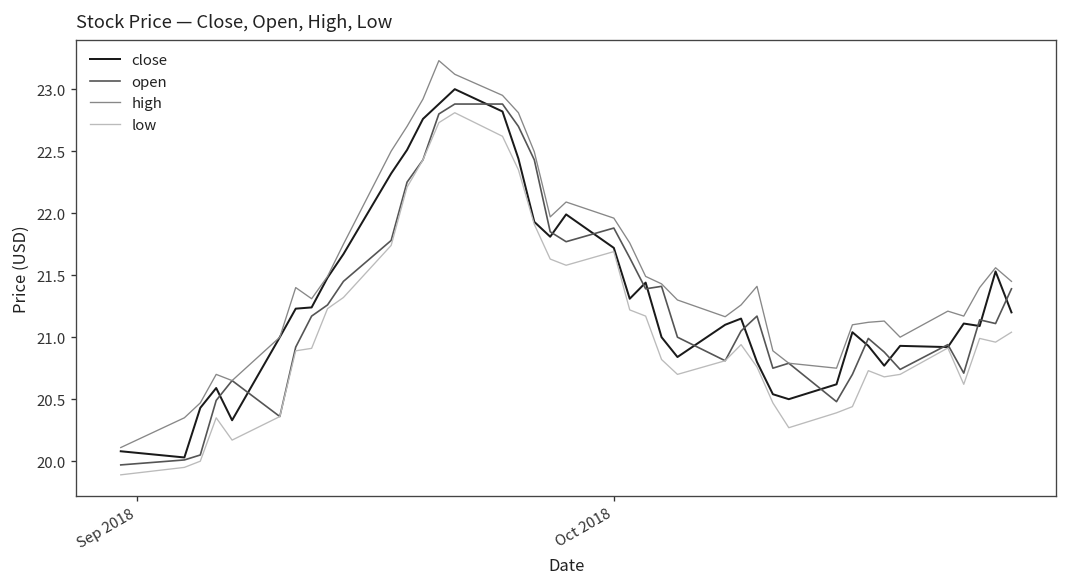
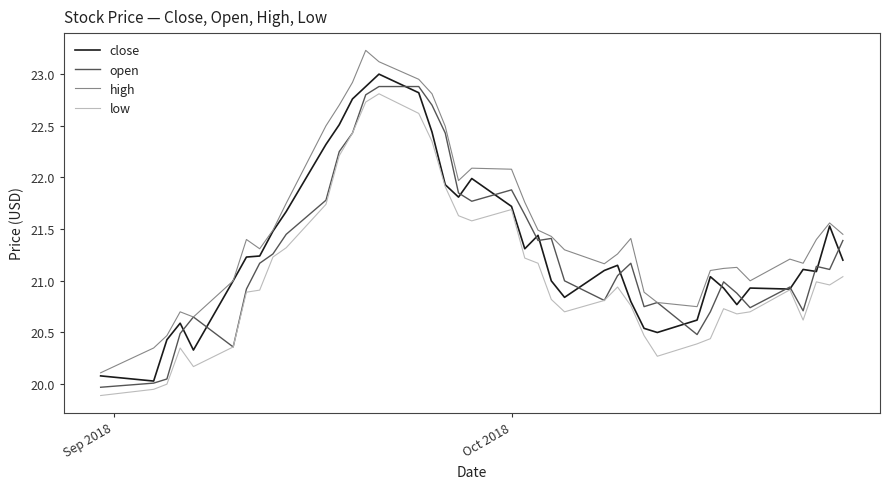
  {
    "close": {
      "Oct 2018": 21.72
    },
    "open": {
      "Oct 2018": 21.88
    },
    "high": {
-     "Oct 2018": 21.96
+     "Oct 2018": 22.08
    },
    "low": {
      "Oct 2018": 21.69
    }
  }
